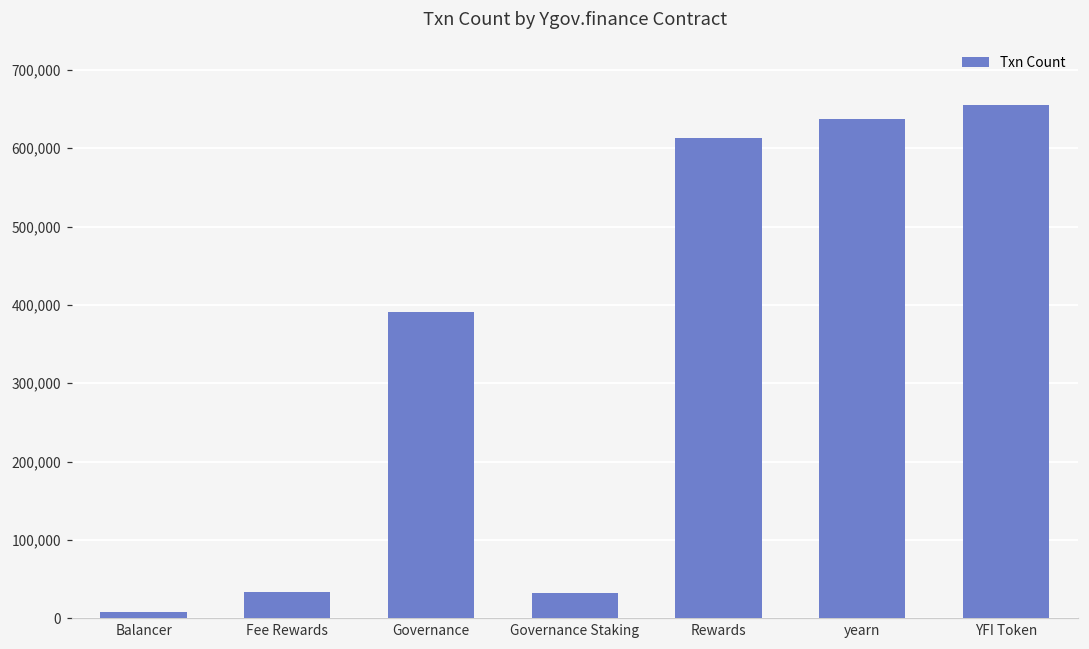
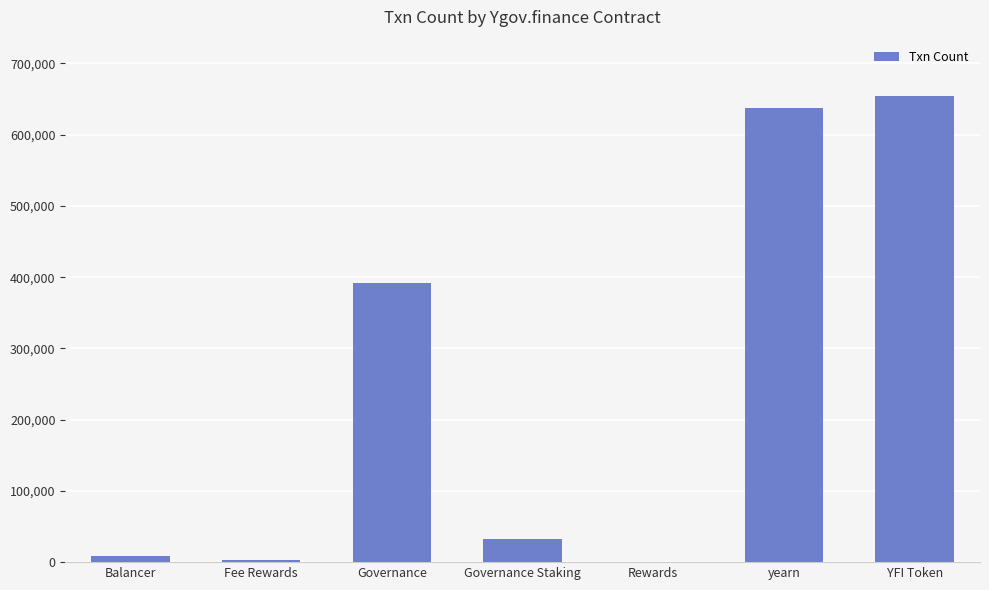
  {
    "Balancer": "10,000",
-   "Fee Rewards": "30,000",
+   "Fee Rewards": "0",
    "Governance": "390,000",
    "Governance Staking": "30,000",
-   "Rewards": "610,000",
+   "Rewards": "0",
    "yearn": "640,000",
    "YFI Token": "650,000"
  }
